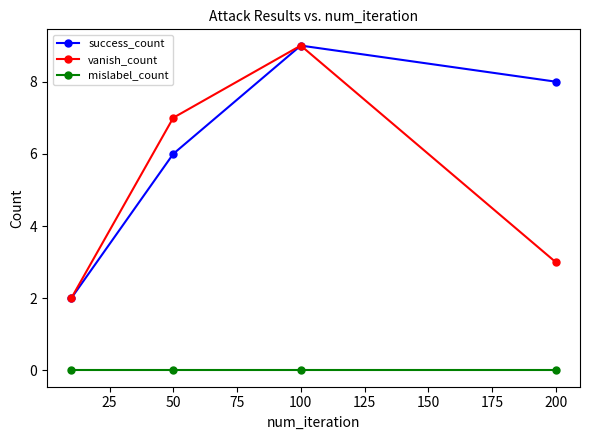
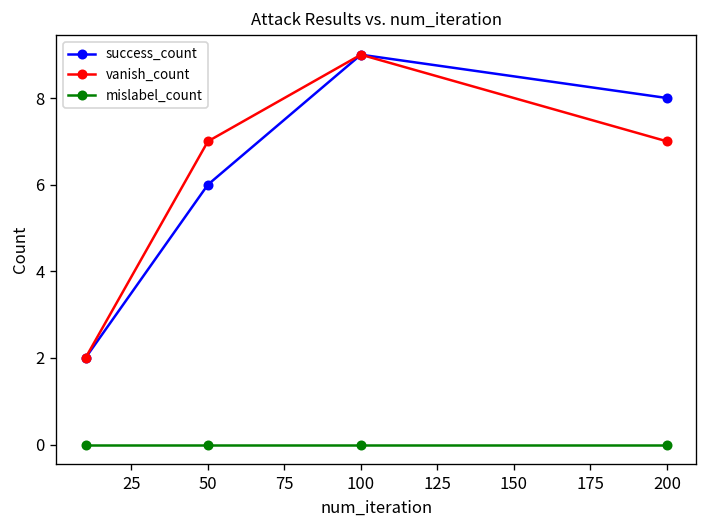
  {
    "success_count": {
      "50": 6,
      "200": 8
    },
    "vanish_count": {
      "50": 7,
-     "200": 3
+     "200": 7
    },
    "mislabel_count": {
      "50": 0,
      "100": 0,
      "200": 0
    }
  }
